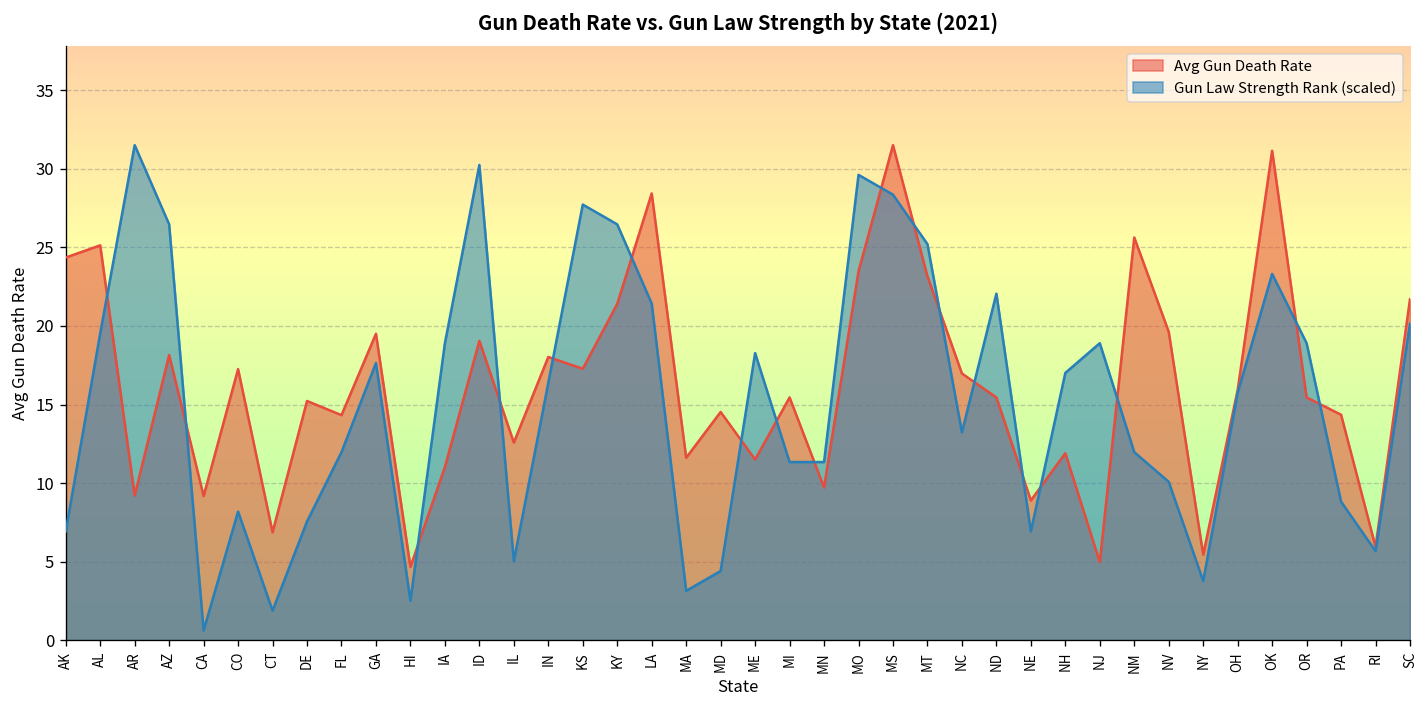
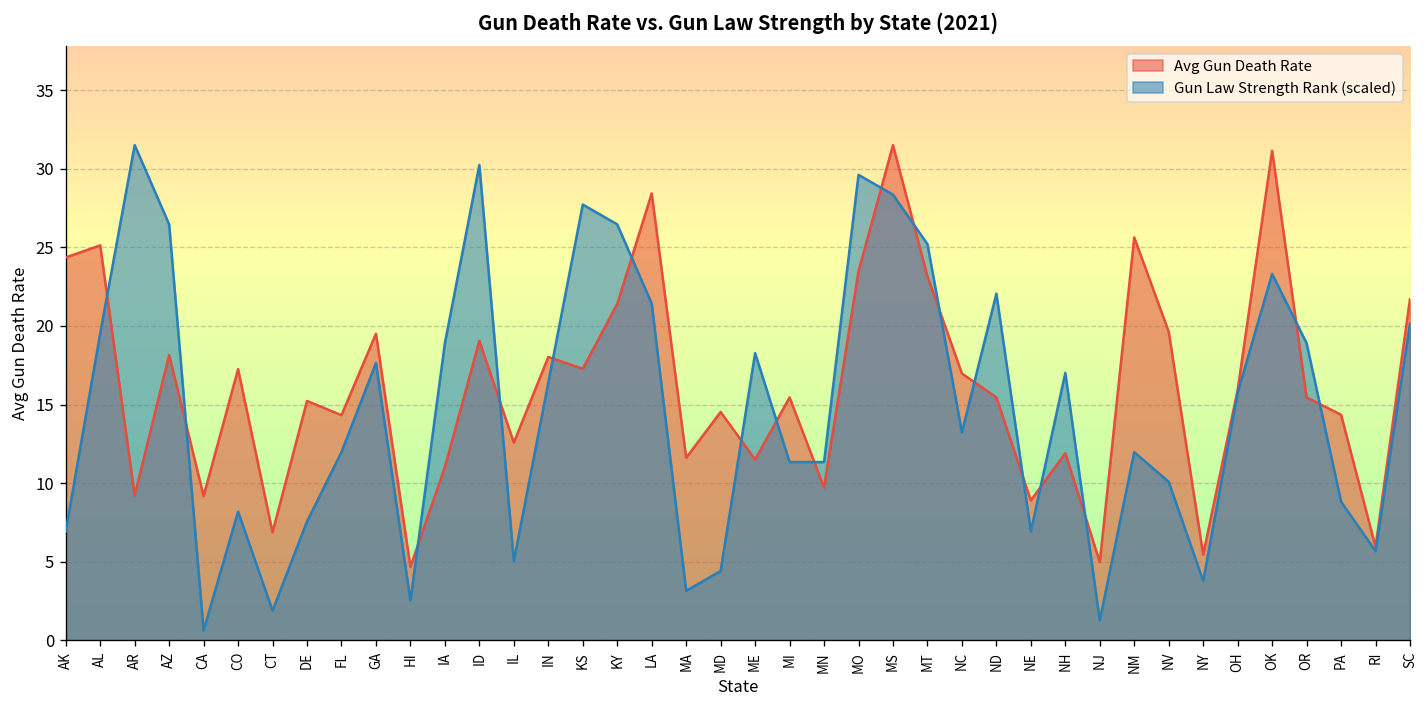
  {
    "Avg Gun Death Rate": {
      "AK": 24.4,
      "AL": 25.1,
      "AR": 9.2,
      "AZ": 18.2,
      "CA": 9.2,
      "CO": 17.3,
      "CT": 6.9,
      "DE": 15.2,
      "FL": 14.3,
      "GA": 19.5,
      "HI": 4.7,
      "IA": 11.0,
      "ID": 19.1,
      "IL": 12.6,
      "IN": 18.0,
      "KS": 17.3,
      "KY": 21.4,
      "LA": 28.4,
      "MA": 11.6,
      "MD": 14.5,
      "ME": 11.5,
      "MI": 15.5,
      "MN": 9.7,
      "MO": 23.5,
      "MS": 31.5,
      "MT": 23.2,
      "NC": 17.0,
      "ND": 15.5,
      "NE": 8.9,
      "NH": 11.9,
      "NJ": 5.0,
      "NM": 25.6,
      "NV": 19.6,
      "NY": 5.5,
      "OK": 31.1,
      "OR": 15.5,
      "PA": 14.4,
      "RI": 6.0,
      "SC": 21.7
    },
    "Gun Law Strength Rank (scaled)": {
      "AK": 6.9,
      "AL": 19.5,
      "AR": 31.5,
      "AZ": 26.5,
      "CA": 0.6,
      "CO": 8.2,
      "CT": 1.9,
      "DE": 7.6,
      "FL": 12.0,
      "GA": 17.6,
      "HI": 2.5,
      "IA": 18.9,
      "ID": 30.2,
      "IL": 5.0,
      "IN": 16.4,
      "KS": 27.7,
      "KY": 26.5,
      "LA": 21.4,
      "MA": 3.2,
      "MD": 4.4,
      "ME": 18.3,
      "MI": 11.3,
      "MN": 11.3,
      "MO": 29.6,
      "MS": 28.4,
      "MT": 25.2,
      "NC": 13.2,
      "ND": 22.0,
      "NE": 6.9,
      "NH": 17.0,
-     "NJ": 18.9,
+     "NJ": 1.3,
      "NM": 12.0,
      "NV": 10.1,
      "NY": 3.8,
      "OK": 23.3,
      "OR": 18.9,
      "PA": 8.8,
      "RI": 5.7,
      "SC": 20.2
    }
  }
